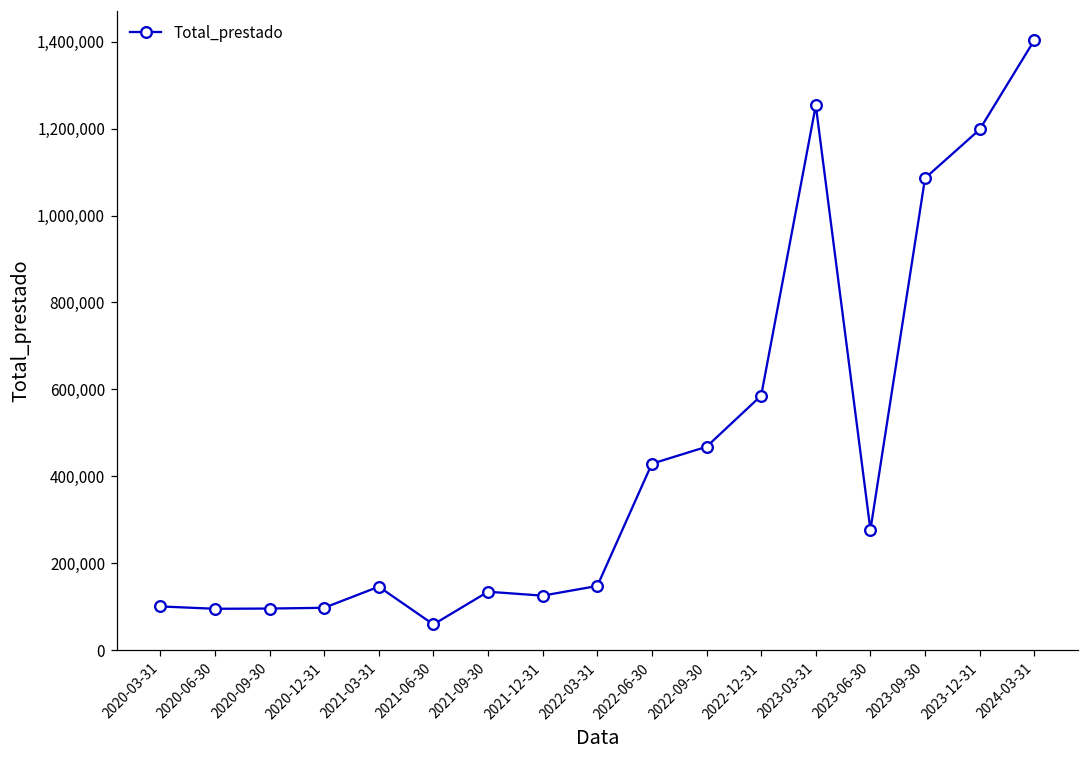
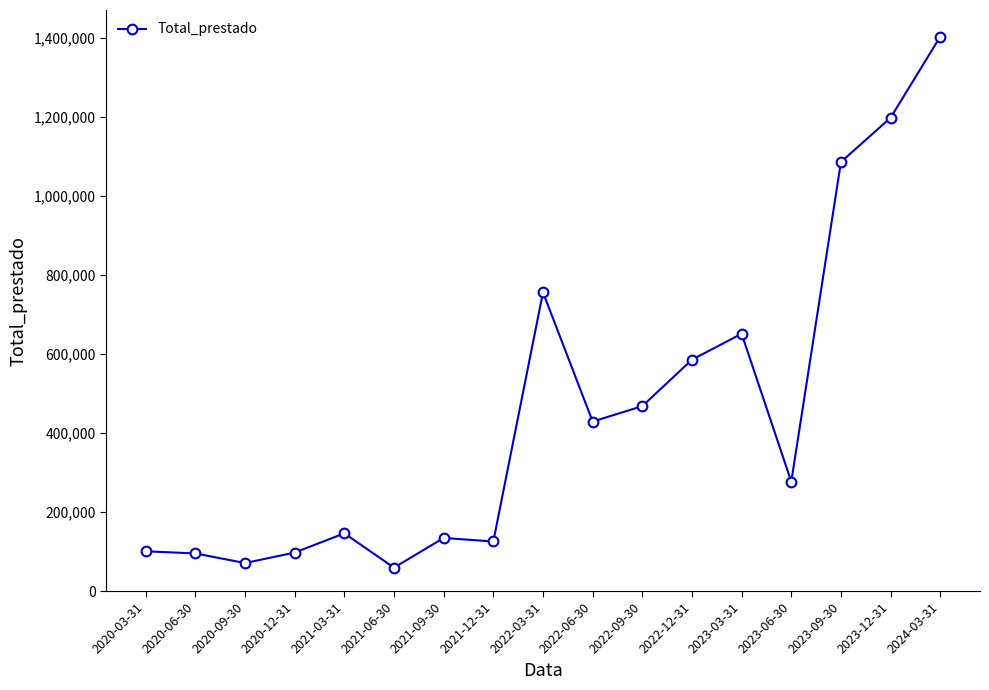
  {
    "2020-03-31": "100,000",
    "2020-06-30": "100,000",
-   "2020-09-30": "100,000",
+   "2020-09-30": "70,000",
    "2020-12-31": "100,000",
    "2021-03-31": "150,000",
    "2021-06-30": "60,000",
    "2021-09-30": "130,000",
    "2021-12-31": "130,000",
-   "2022-03-31": "150,000",
+   "2022-03-31": "760,000",
    "2022-06-30": "430,000",
    "2022-09-30": "470,000",
    "2022-12-31": "590,000",
-   "2023-03-31": "1,250,000",
+   "2023-03-31": "650,000",
    "2023-06-30": "280,000",
    "2023-09-30": "1,090,000",
    "2023-12-31": "1,200,000",
    "2024-03-31": "1,400,000"
  }
